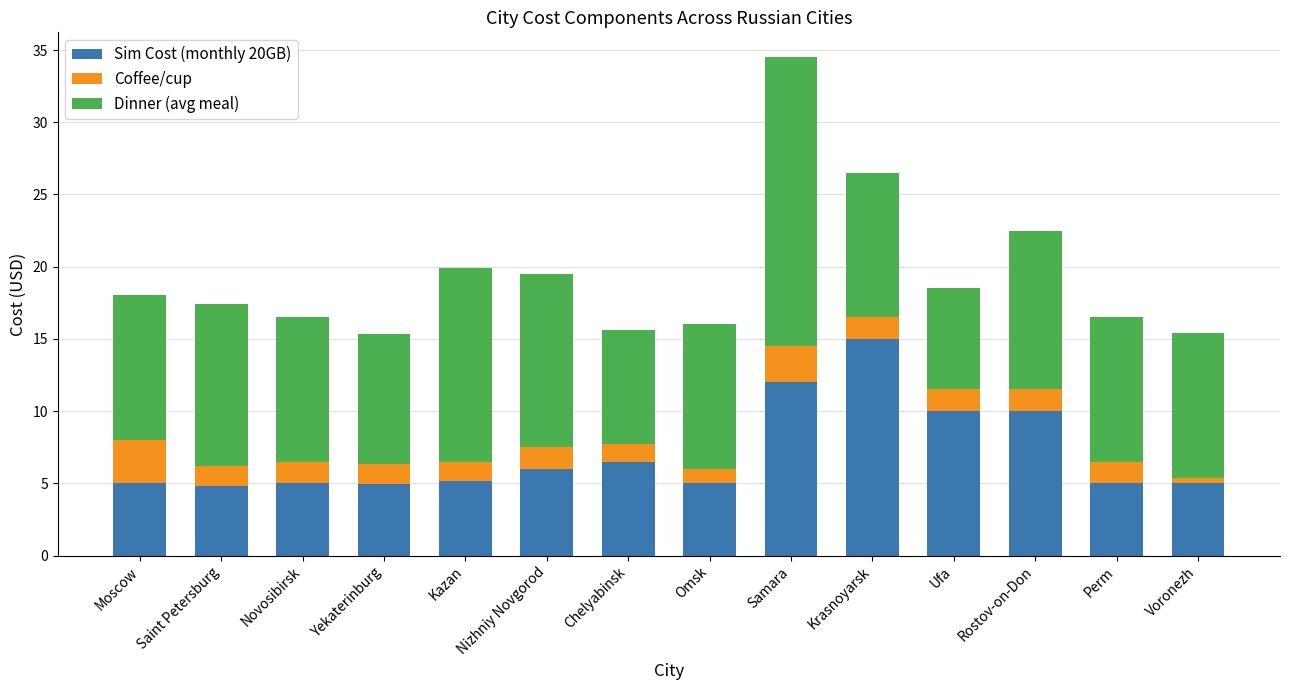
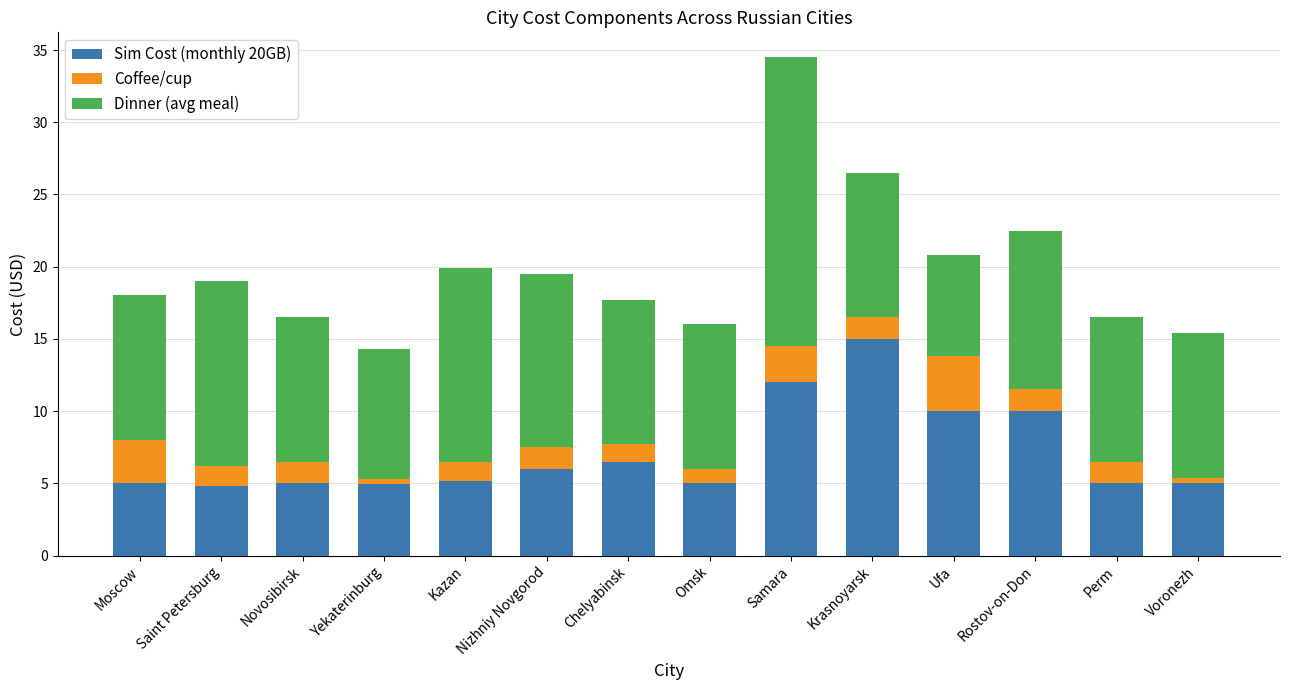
  {
    "Sim Cost (monthly 20GB)": {
      "Moscow": 5.0,
      "Saint Petersburg": 4.8,
      "Novosibirsk": 5.0,
      "Yekaterinburg": 5.0,
      "Kazan": 5.2,
      "Nizhniy Novgorod": 6.0,
      "Chelyabinsk": 6.5,
      "Omsk": 5.0,
      "Samara": 12.0,
      "Krasnoyarsk": 15.0,
      "Ufa": 10.0,
      "Rostov-on-Don": 10.0,
      "Perm": 5.0,
      "Voronezh": 5.0
    },
    "Coffee/cup": {
      "Moscow": 3.0,
      "Saint Petersburg": 1.4,
      "Novosibirsk": 1.5,
-     "Yekaterinburg": 1.3,
+     "Yekaterinburg": 0.4,
      "Kazan": 1.3,
      "Nizhniy Novgorod": 1.5,
      "Chelyabinsk": 1.2,
      "Omsk": 1.0,
      "Samara": 2.5,
      "Krasnoyarsk": 1.5,
-     "Ufa": 1.5,
+     "Ufa": 3.8,
      "Rostov-on-Don": 1.5,
      "Perm": 1.5,
      "Voronezh": 0.4
    },
    "Dinner (avg meal)": {
      "Moscow": 10.0,
-     "Saint Petersburg": 11.2,
+     "Saint Petersburg": 12.8,
      "Novosibirsk": 10.0,
      "Yekaterinburg": 9.0,
      "Kazan": 13.4,
      "Nizhniy Novgorod": 12.0,
-     "Chelyabinsk": 7.9,
+     "Chelyabinsk": 10.0,
      "Omsk": 10.0,
      "Samara": 20.0,
      "Krasnoyarsk": 10.0,
      "Ufa": 7.0,
      "Rostov-on-Don": 11.0,
      "Perm": 10.0,
      "Voronezh": 10.0
    }
  }
